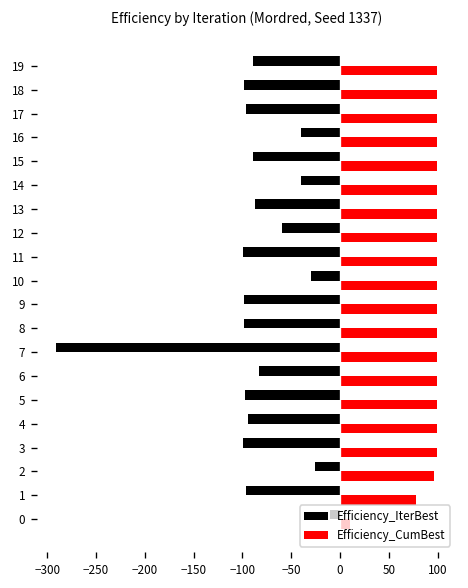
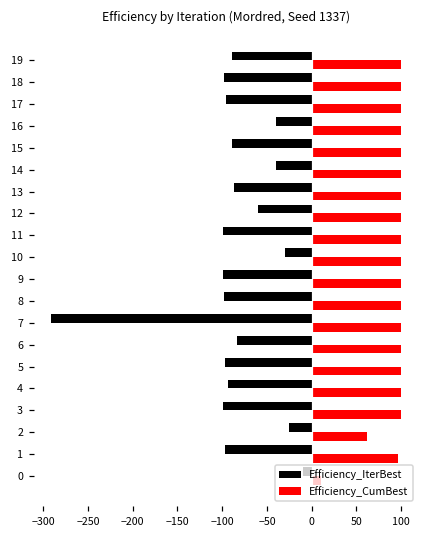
  {
    "Efficiency_IterBest": {
      "19": -90,
      "18": -100,
      "17": -100,
      "16": -40,
      "15": -90,
      "14": -40,
      "13": -90,
      "12": -60,
      "11": -100,
      "10": -30,
      "9": -100,
      "8": -100,
      "7": -290,
      "6": -80,
      "5": -100,
      "4": -90,
      "3": -100,
      "2": -30,
      "1": -100
    },
    "Efficiency_CumBest": {
      "19": 100,
      "18": 100,
      "17": 100,
      "16": 100,
      "15": 100,
      "14": 100,
      "13": 100,
      "12": 100,
      "11": 100,
      "10": 100,
      "9": 100,
      "8": 100,
      "7": 100,
      "6": 100,
      "5": 100,
      "4": 100,
      "3": 100,
-     "2": 100,
-     "1": 80
+     "2": 60,
+     "1": 100
    }
  }
